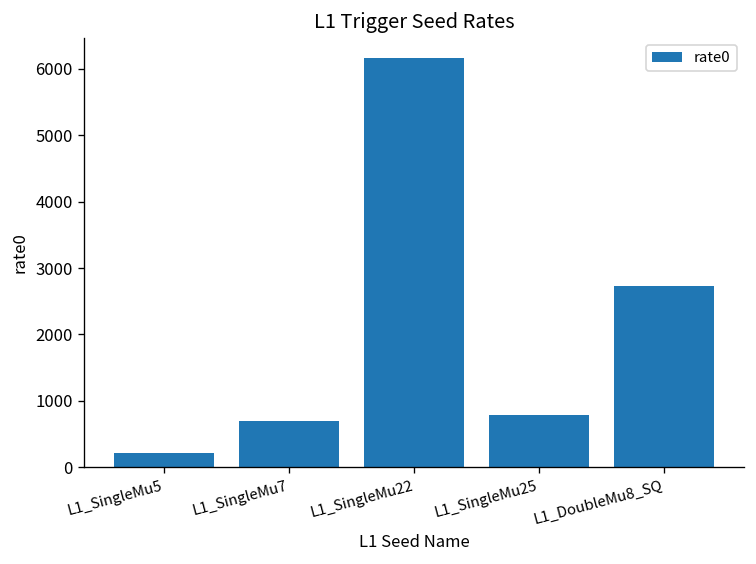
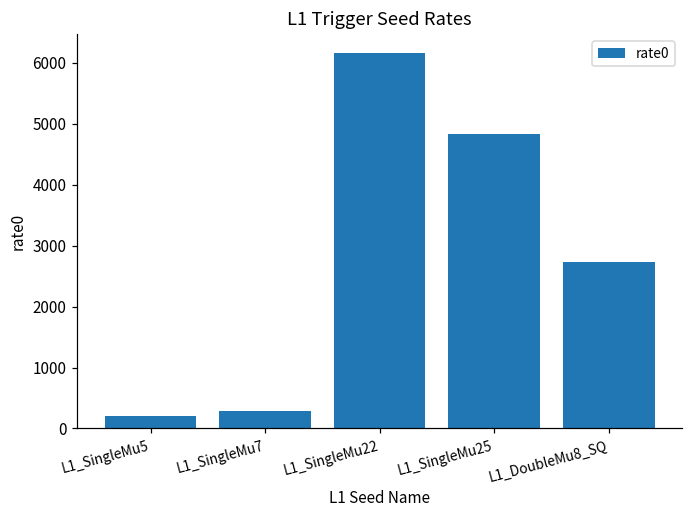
  {
    "L1_SingleMu5": 200,
-   "L1_SingleMu7": 700,
+   "L1_SingleMu7": 300,
    "L1_SingleMu22": 6200,
-   "L1_SingleMu25": 800,
+   "L1_SingleMu25": 4800,
    "L1_DoubleMu8_SQ": 2700
  }
